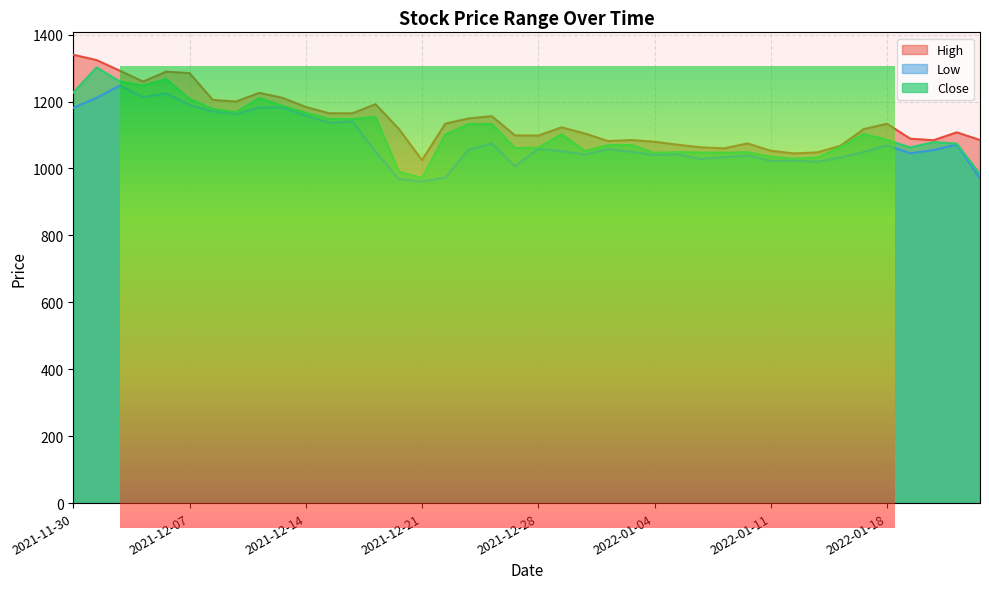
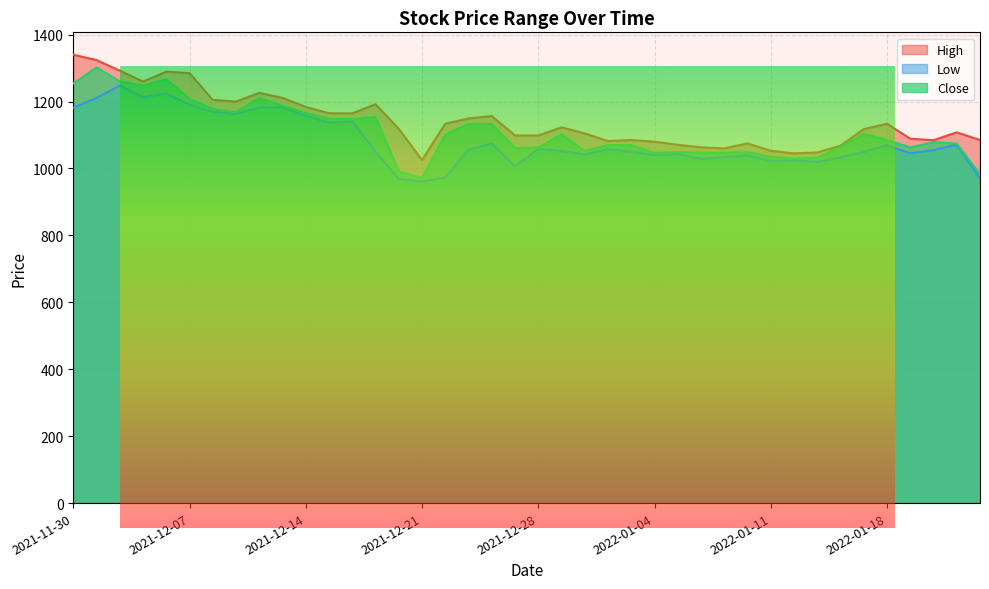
  {
    "High": {
      "2021-11-30": 1340
    },
    "Low": {
      "2021-11-30": 1180
    },
    "Close": {
-     "2021-11-30": 1230
+     "2021-11-30": 1250
    }
  }
